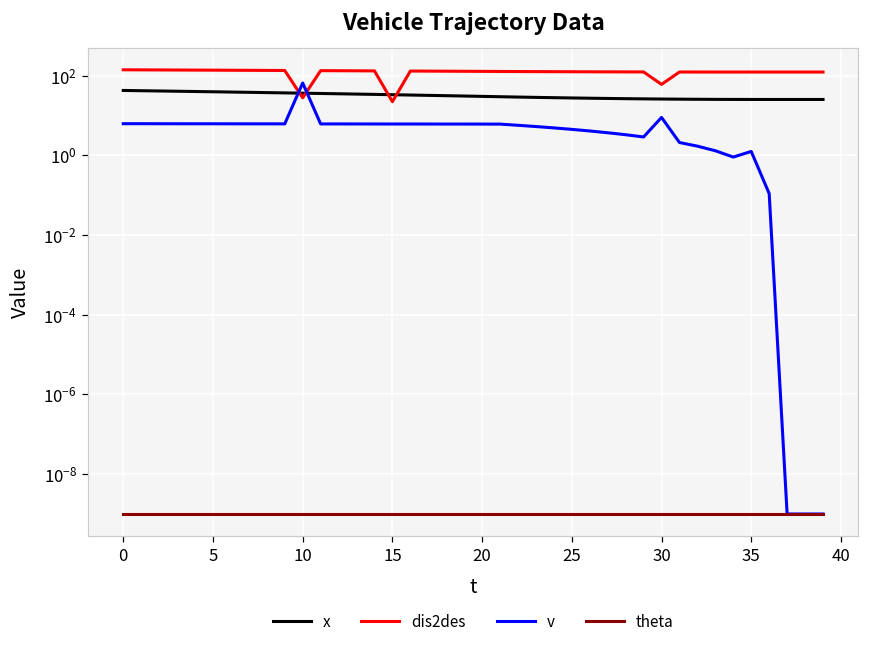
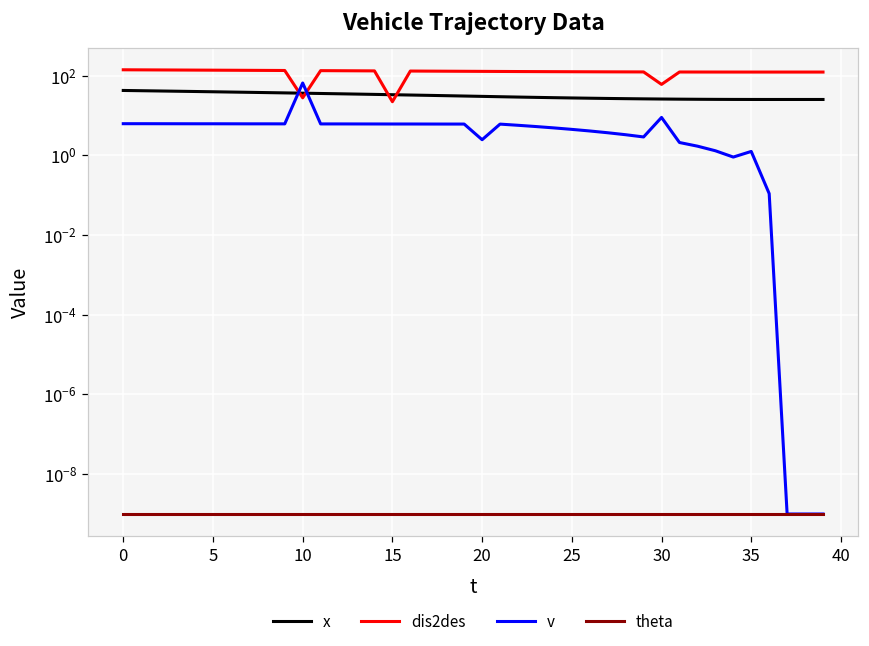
  {
    "x": {
      "0": 40,
      "5": 40,
      "10": 40,
      "15": 30,
      "20": 30,
      "25": 30,
      "30": 30,
      "35": 30
    },
    "dis2des": {
      "0": 140,
      "5": 140,
      "10": 30,
      "15": 20,
      "20": 130,
      "25": 130,
      "30": 60,
      "35": 120
    },
    "v": {
      "0": 6,
      "5": 6,
      "10": 70,
      "15": 6,
-     "20": 6,
+     "20": 2,
      "25": 5,
      "30": 9,
      "35": 1.3
    },
    "theta": {
      "0": 0.0000000010,
      "5": 0.0000000010,
      "10": 0.0000000010,
      "15": 0.0000000010,
      "20": 0.0000000010,
      "25": 0.0000000010,
      "30": 0.0000000010,
      "35": 0.0000000010
    }
  }
